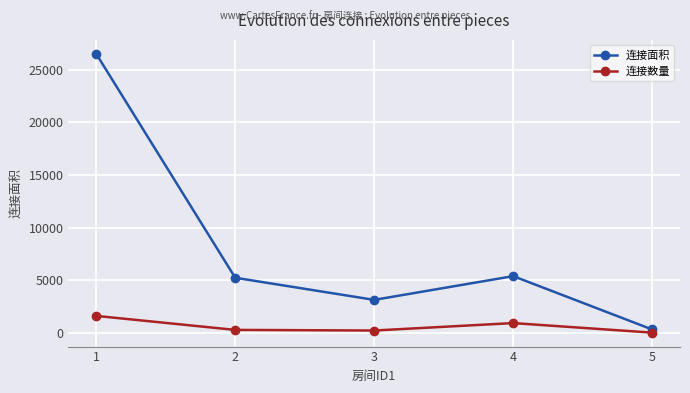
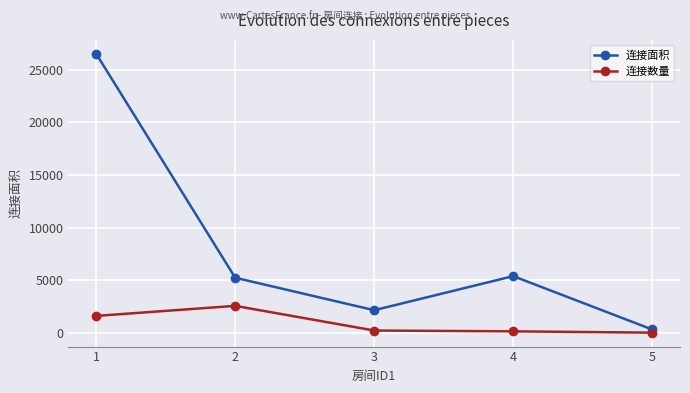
  {
    "连接面积": {
      "1": 26500,
      "2": 5200,
-     "3": 3100,
+     "3": 2200,
      "4": 5400,
      "5": 300
    },
    "连接数量": {
      "1": 1600,
-     "2": 300,
+     "2": 2600,
      "3": 200,
-     "4": 900,
+     "4": 100,
      "5": 0
    }
  }
